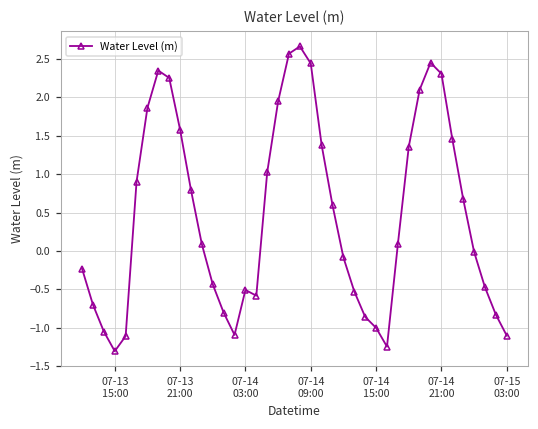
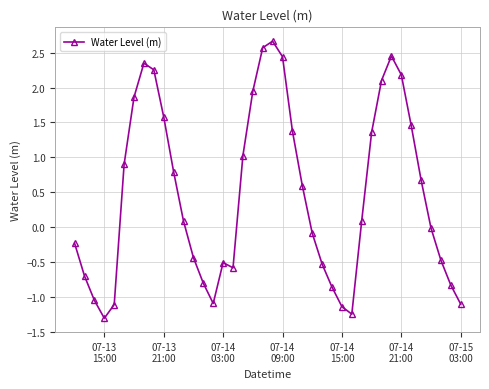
  {
    "07-13 15:00": -1.3,
    "07-13 21:00": 1.6,
    "07-14 03:00": -0.5,
    "07-14 09:00": 2.4,
-   "07-14 15:00": -1.0,
-   "07-14 21:00": 2.3,
+   "07-14 15:00": -1.1,
+   "07-14 21:00": 2.2,
    "07-15 03:00": -1.1
  }
